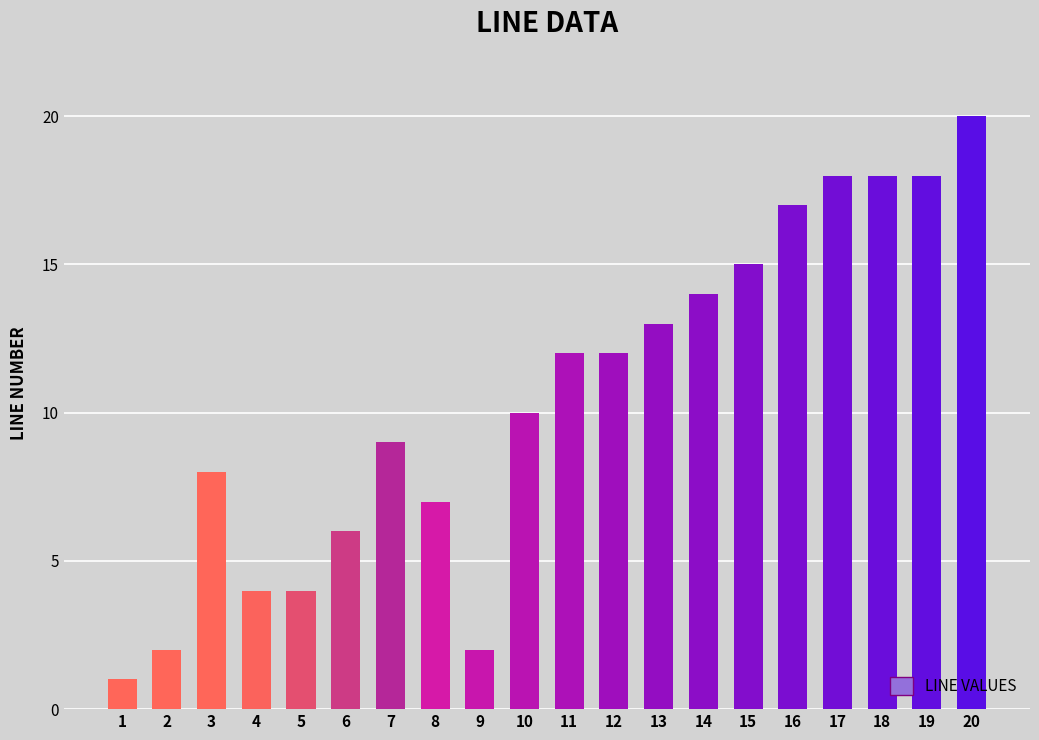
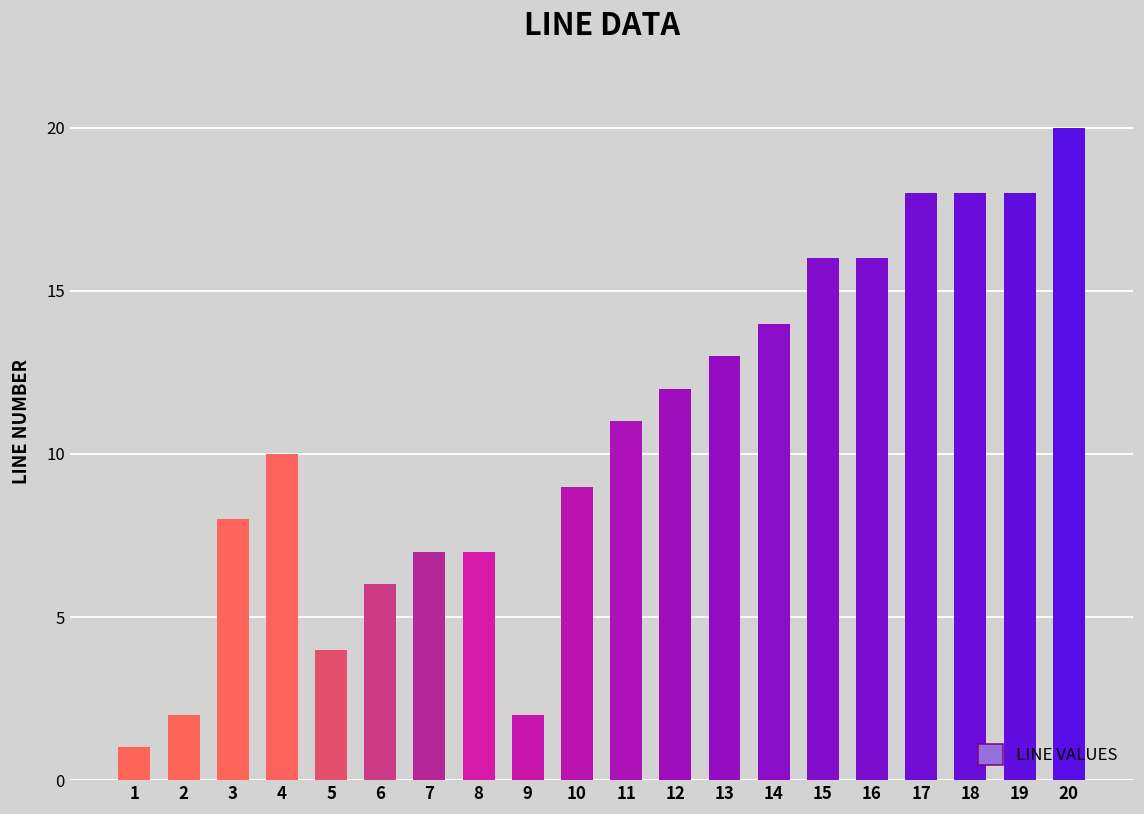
  {
    "1": 1,
    "2": 2,
    "3": 8,
-   "4": 4,
+   "4": 10,
    "5": 4,
    "6": 6,
-   "7": 9,
+   "7": 7,
    "8": 7,
    "9": 2,
-   "10": 10,
-   "11": 12,
+   "10": 9,
+   "11": 11,
    "12": 12,
    "13": 13,
    "14": 14,
-   "15": 15,
-   "16": 17,
+   "15": 16,
+   "16": 16,
    "17": 18,
    "18": 18,
    "19": 18,
    "20": 20
  }
